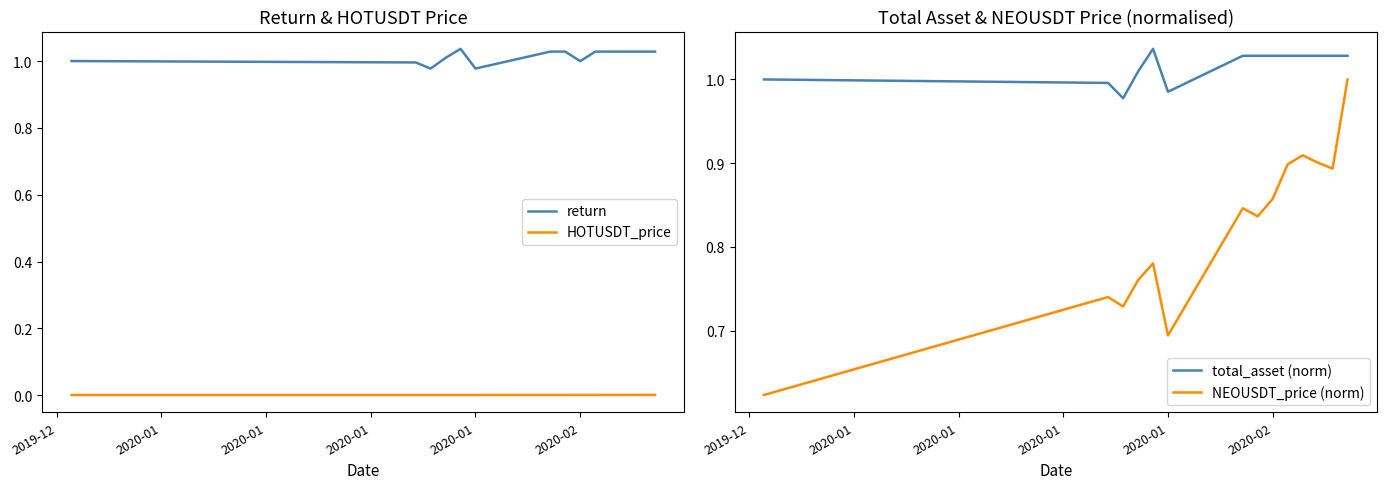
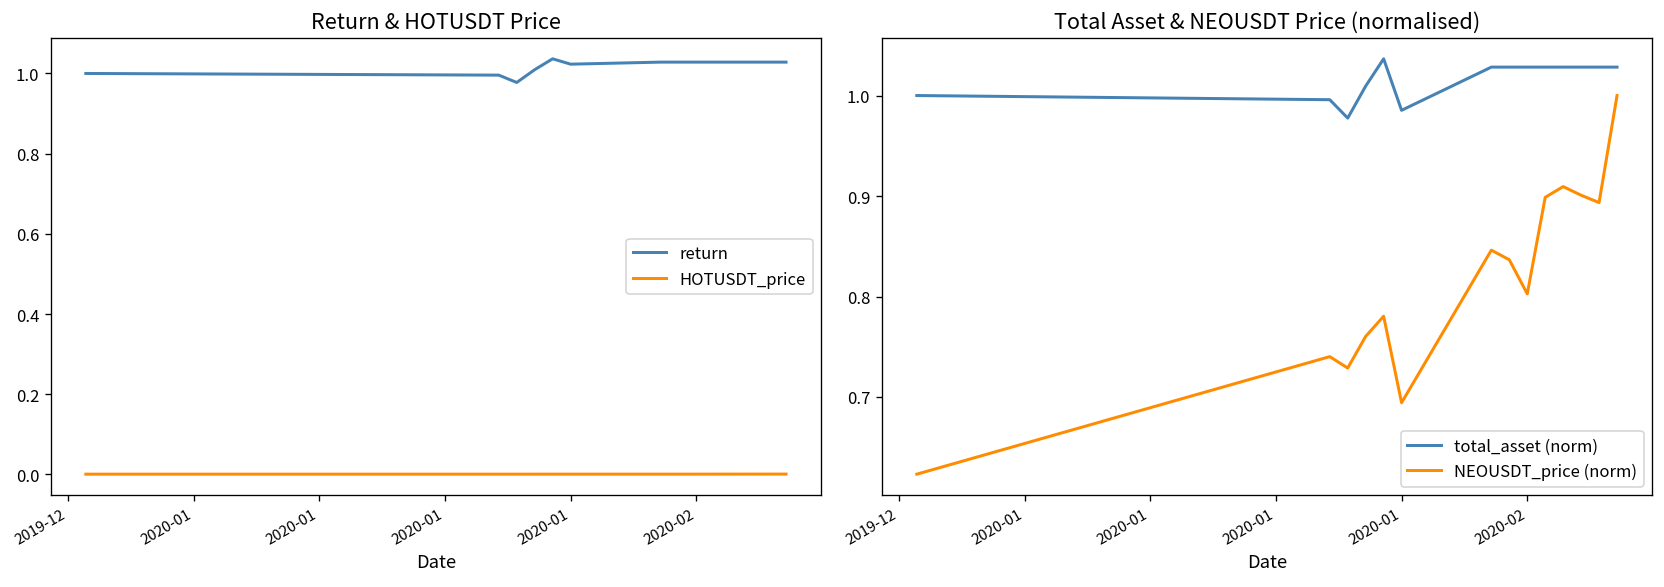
  {
    "Return & HOTUSDT Price": {
      "return": {
-       "2020-01": 0.98,
-       "2020-02": 1.00
+       "2020-01": 1.02,
+       "2020-02": 1.03
      },
      "HOTUSDT_price": {
        "2020-01": 0.00,
        "2020-02": 0.00
      }
    },
    "Total Asset & NEOUSDT Price (normalised)": {
      "total_asset (norm)": {
        "2020-01": 0.99,
        "2020-02": 1.03
      },
      "NEOUSDT_price (norm)": {
        "2020-01": 0.69,
-       "2020-02": 0.86
+       "2020-02": 0.80
      }
    }
  }
